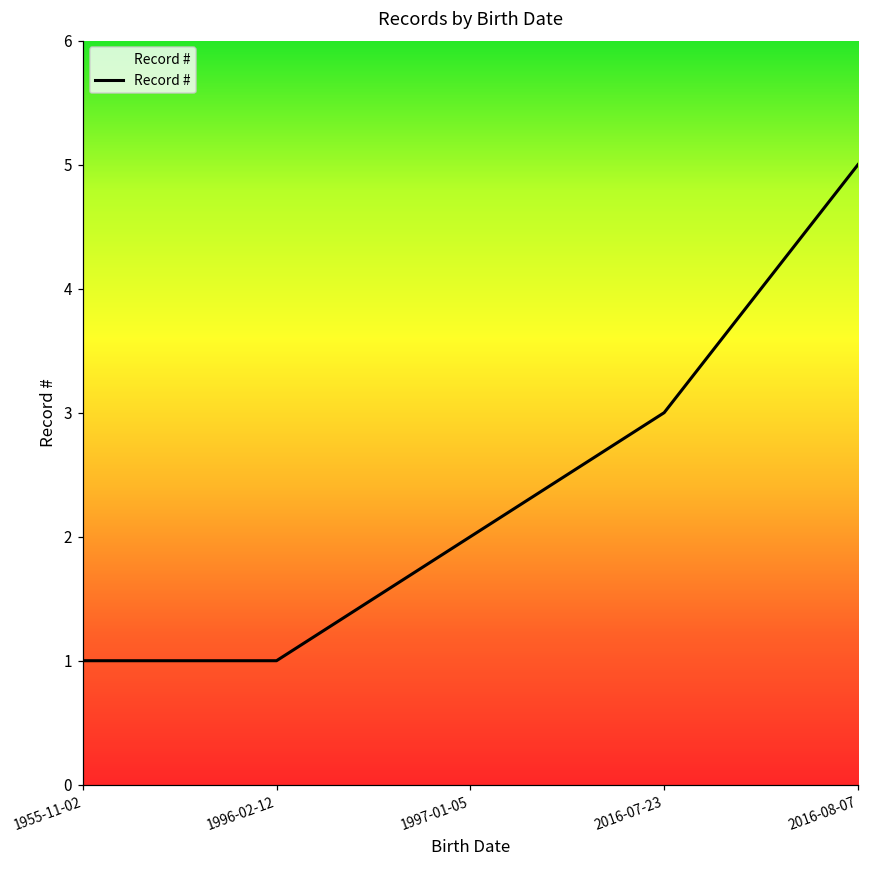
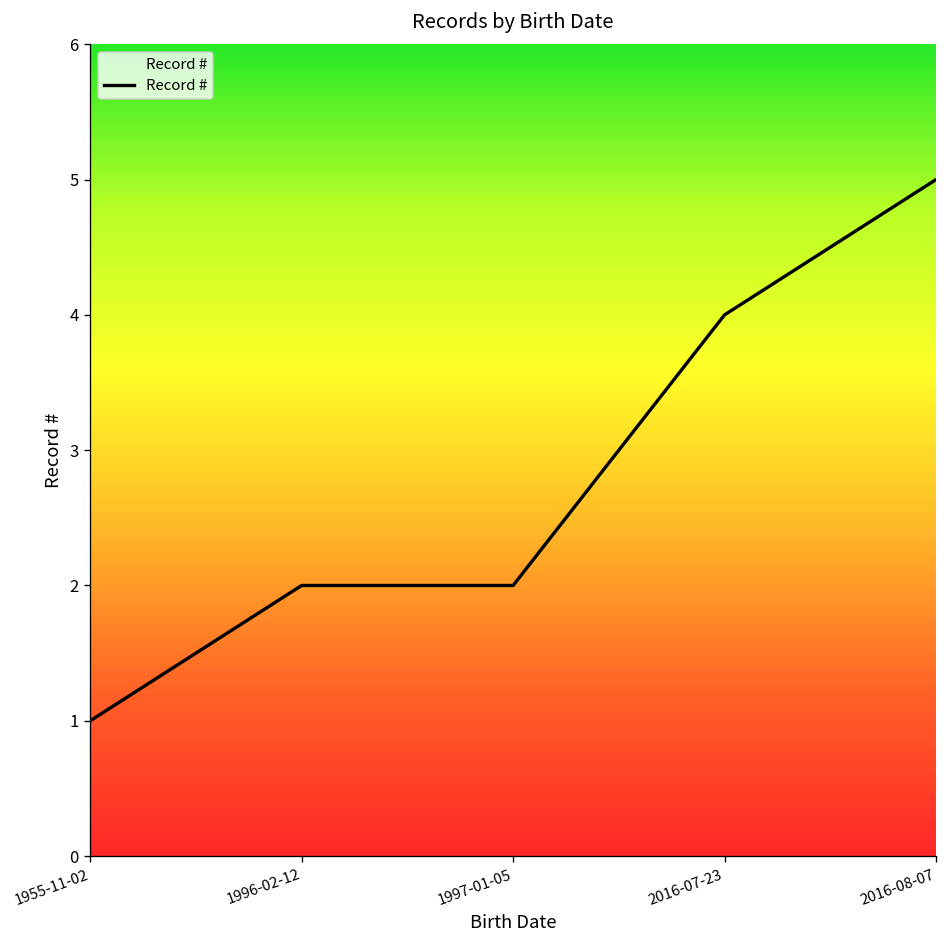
  {
    "1955-11-02": 1,
-   "1996-02-12": 1,
+   "1996-02-12": 2,
    "1997-01-05": 2,
-   "2016-07-23": 3,
+   "2016-07-23": 4,
    "2016-08-07": 5
  }
